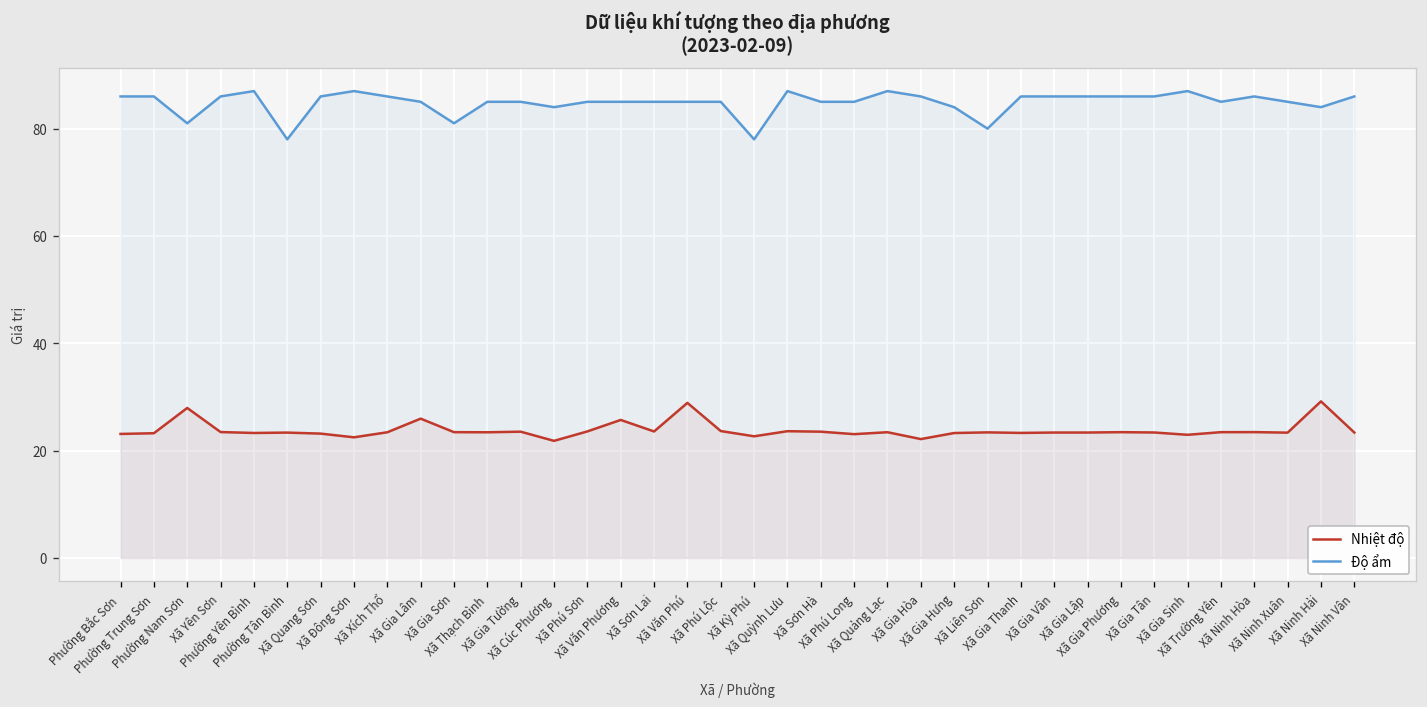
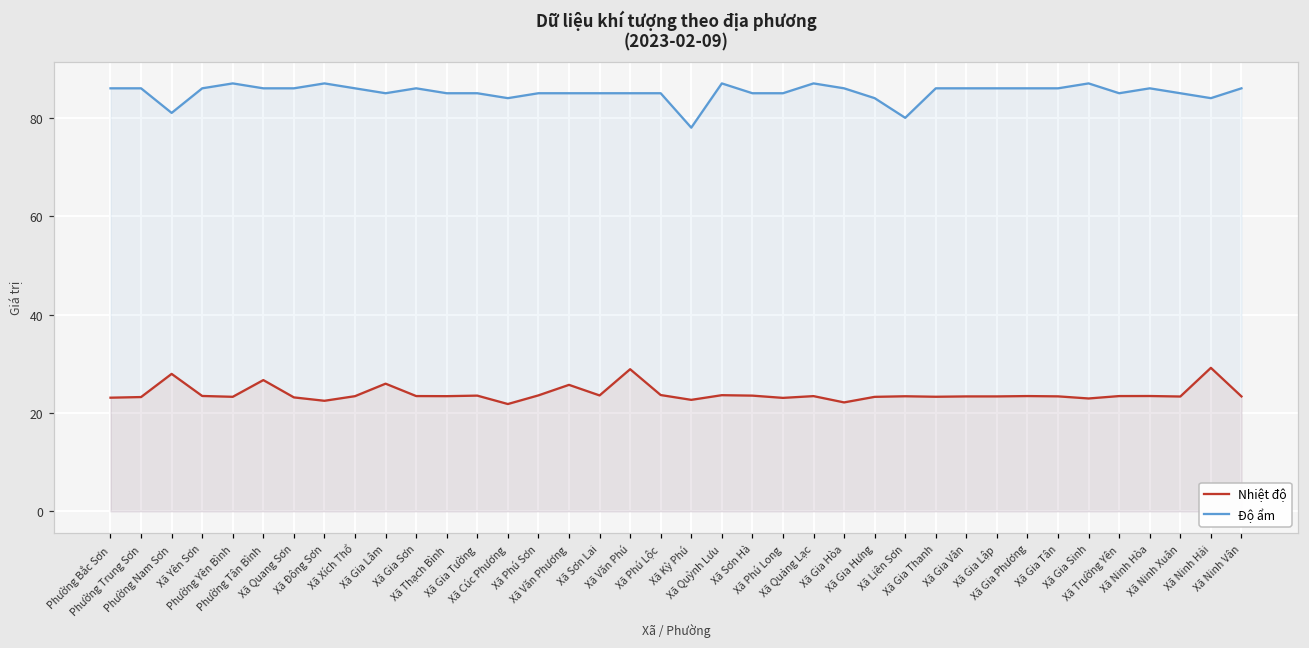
  {
    "Nhiệt độ": {
      "Phường Bắc Sơn": 23,
      "Phường Trung Sơn": 23,
      "Phường Nam Sơn": 28,
      "Xã Yên Sơn": 23,
      "Phường Yên Bình": 23,
-     "Phường Tân Bình": 23,
+     "Phường Tân Bình": 27,
      "Xã Quang Sơn": 23,
      "Xã Đông Sơn": 22,
      "Xã Xích Thổ": 23,
      "Xã Gia Lâm": 26,
      "Xã Gia Sơn": 23,
      "Xã Thạch Bình": 23,
      "Xã Gia Tường": 24,
      "Xã Cúc Phương": 22,
      "Xã Phú Sơn": 24,
      "Xã Văn Phương": 26,
      "Xã Sơn Lai": 24,
      "Xã Văn Phú": 29,
      "Xã Phú Lộc": 24,
      "Xã Kỳ Phú": 23,
      "Xã Quỳnh Lưu": 24,
      "Xã Sơn Hà": 24,
      "Xã Phú Long": 23,
      "Xã Quảng Lạc": 23,
      "Xã Gia Hòa": 22,
      "Xã Gia Hưng": 23,
      "Xã Liên Sơn": 23,
      "Xã Gia Thanh": 23,
      "Xã Gia Vân": 23,
      "Xã Gia Lập": 23,
      "Xã Gia Phương": 23,
      "Xã Gia Tân": 23,
      "Xã Gia Sinh": 23,
      "Xã Trường Yên": 23,
      "Xã Ninh Hòa": 23,
      "Xã Ninh Xuân": 23,
      "Xã Ninh Hải": 29,
      "Xã Ninh Vân": 23
    },
    "Độ ẩm": {
      "Phường Bắc Sơn": 86,
      "Phường Trung Sơn": 86,
      "Phường Nam Sơn": 81,
      "Xã Yên Sơn": 86,
      "Phường Yên Bình": 87,
-     "Phường Tân Bình": 78,
+     "Phường Tân Bình": 86,
      "Xã Quang Sơn": 86,
      "Xã Đông Sơn": 87,
      "Xã Xích Thổ": 86,
      "Xã Gia Lâm": 85,
-     "Xã Gia Sơn": 81,
+     "Xã Gia Sơn": 86,
      "Xã Thạch Bình": 85,
      "Xã Gia Tường": 85,
      "Xã Cúc Phương": 84,
      "Xã Phú Sơn": 85,
      "Xã Văn Phương": 85,
      "Xã Sơn Lai": 85,
      "Xã Văn Phú": 85,
      "Xã Phú Lộc": 85,
      "Xã Kỳ Phú": 78,
      "Xã Quỳnh Lưu": 87,
      "Xã Sơn Hà": 85,
      "Xã Phú Long": 85,
      "Xã Quảng Lạc": 87,
      "Xã Gia Hòa": 86,
      "Xã Gia Hưng": 84,
      "Xã Liên Sơn": 80,
      "Xã Gia Thanh": 86,
      "Xã Gia Vân": 86,
      "Xã Gia Lập": 86,
      "Xã Gia Phương": 86,
      "Xã Gia Tân": 86,
      "Xã Gia Sinh": 87,
      "Xã Trường Yên": 85,
      "Xã Ninh Hòa": 86,
      "Xã Ninh Xuân": 85,
      "Xã Ninh Hải": 84,
      "Xã Ninh Vân": 86
    }
  }
